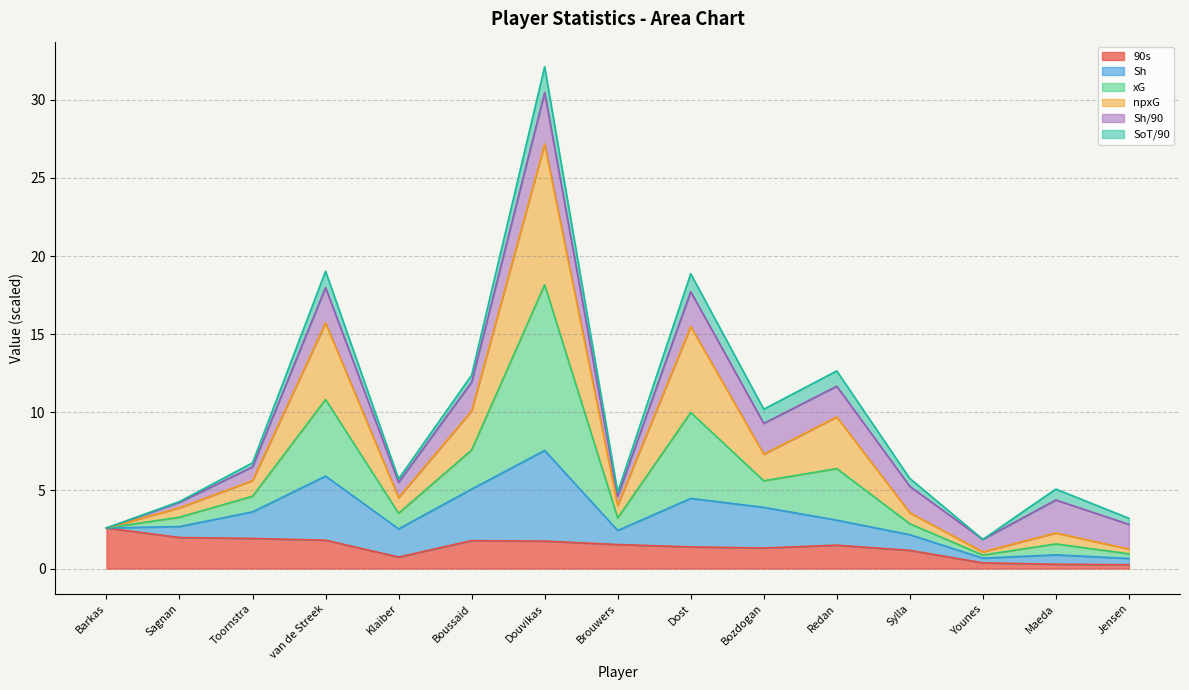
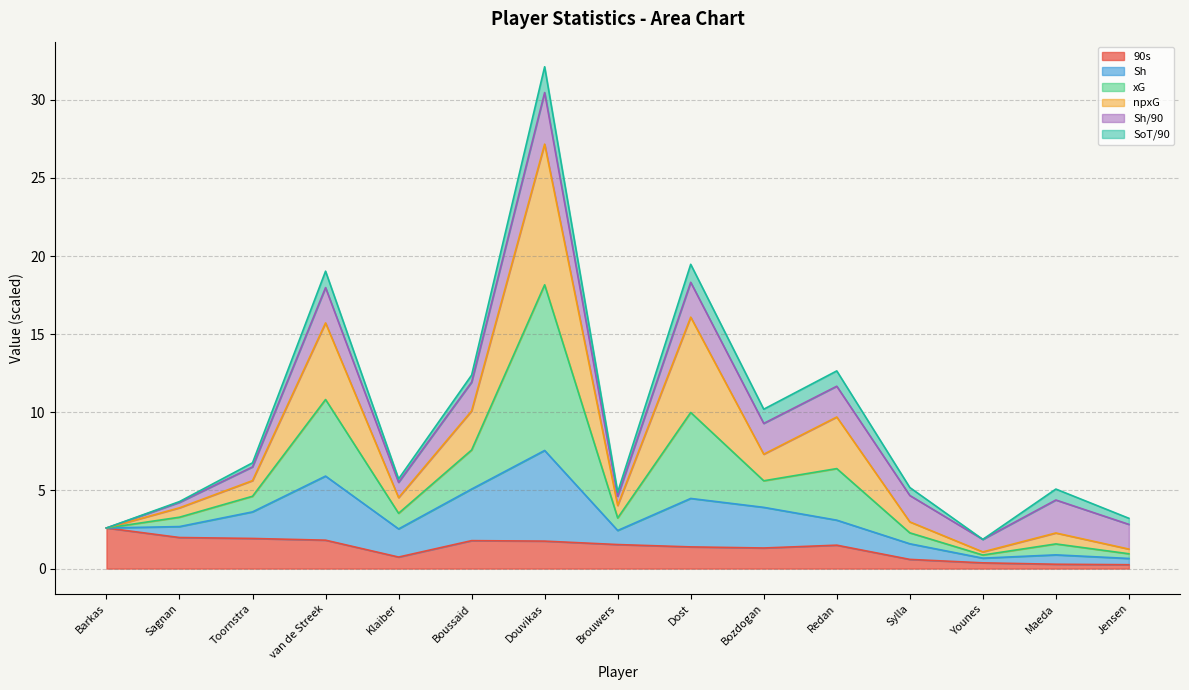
  {
    "90s": {
      "Sagnan": 2.0,
      "Toornstra": 1.9,
      "van de Streek": 1.8,
      "Klaiber": 0.7,
      "Boussaid": 1.8,
      "Douvikas": 1.8,
      "Brouwers": 1.5,
      "Dost": 1.4,
      "Bozdogan": 1.3,
      "Redan": 1.5,
-     "Sylla": 1.2,
+     "Sylla": 0.6,
      "Younes": 0.4,
      "Maeda": 0.3,
      "Jensen": 0.3
    },
    "Sh": {
      "Sagnan": 0.7,
      "Toornstra": 1.7,
      "van de Streek": 4.1,
      "Klaiber": 1.8,
      "Boussaid": 3.3,
      "Douvikas": 5.8,
      "Brouwers": 0.9,
      "Dost": 3.1,
      "Bozdogan": 2.6,
      "Redan": 1.6,
      "Sylla": 1.0,
      "Younes": 0.3,
      "Maeda": 0.6,
      "Jensen": 0.4
    },
    "npxG": {
      "Sagnan": 0.6,
      "Toornstra": 1.0,
      "van de Streek": 4.9,
      "Klaiber": 1.0,
      "Boussaid": 2.5,
      "Douvikas": 9.0,
      "Brouwers": 0.8,
-     "Dost": 5.5,
+     "Dost": 6.1,
      "Bozdogan": 1.7,
      "Redan": 3.3,
      "Sylla": 0.7,
      "Younes": 0.2,
      "Maeda": 0.7,
      "Jensen": 0.3
    },
    "Sh/90": {
      "Toornstra": 0.9,
      "van de Streek": 2.3,
      "Klaiber": 1.0,
      "Boussaid": 1.8,
      "Douvikas": 3.3,
      "Brouwers": 0.6,
      "Dost": 2.2,
      "Bozdogan": 2.0,
      "Redan": 2.0,
      "Sylla": 1.7,
      "Maeda": 2.1,
      "Jensen": 1.6
    }
  }
